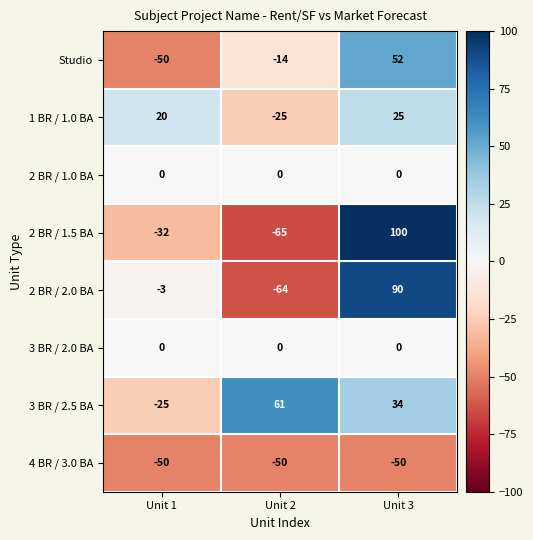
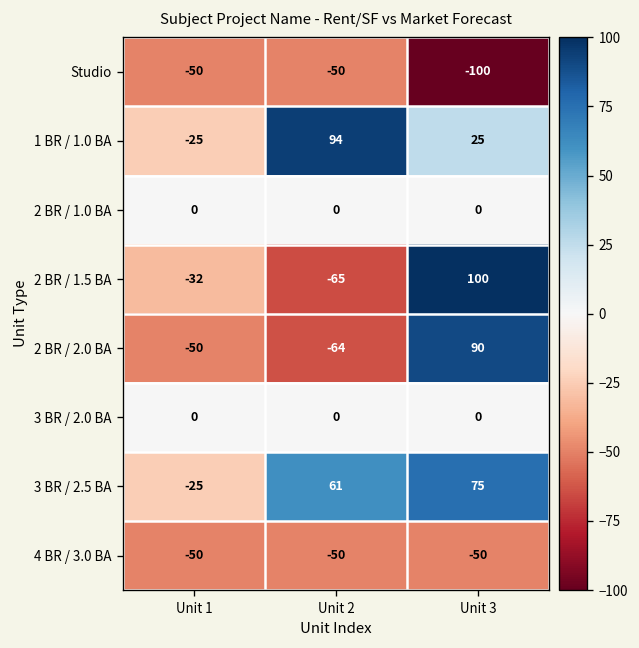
  {
    "Studio": {
      "Unit 1": -50,
-     "Unit 2": -14,
-     "Unit 3": 52
+     "Unit 2": -50,
+     "Unit 3": -100
    },
    "1 BR / 1.0 BA": {
-     "Unit 1": 20,
-     "Unit 2": -25,
+     "Unit 1": -25,
+     "Unit 2": 94,
      "Unit 3": 25
    },
    "2 BR / 1.0 BA": {
      "Unit 1": 0,
      "Unit 2": 0,
      "Unit 3": 0
    },
    "2 BR / 1.5 BA": {
      "Unit 1": -32,
      "Unit 2": -65,
      "Unit 3": 100
    },
    "2 BR / 2.0 BA": {
-     "Unit 1": -3,
+     "Unit 1": -50,
      "Unit 2": -64,
      "Unit 3": 90
    },
    "3 BR / 2.0 BA": {
      "Unit 1": 0,
      "Unit 2": 0,
      "Unit 3": 0
    },
    "3 BR / 2.5 BA": {
      "Unit 1": -25,
      "Unit 2": 61,
-     "Unit 3": 34
+     "Unit 3": 75
    },
    "4 BR / 3.0 BA": {
      "Unit 1": -50,
      "Unit 2": -50,
      "Unit 3": -50
    }
  }
